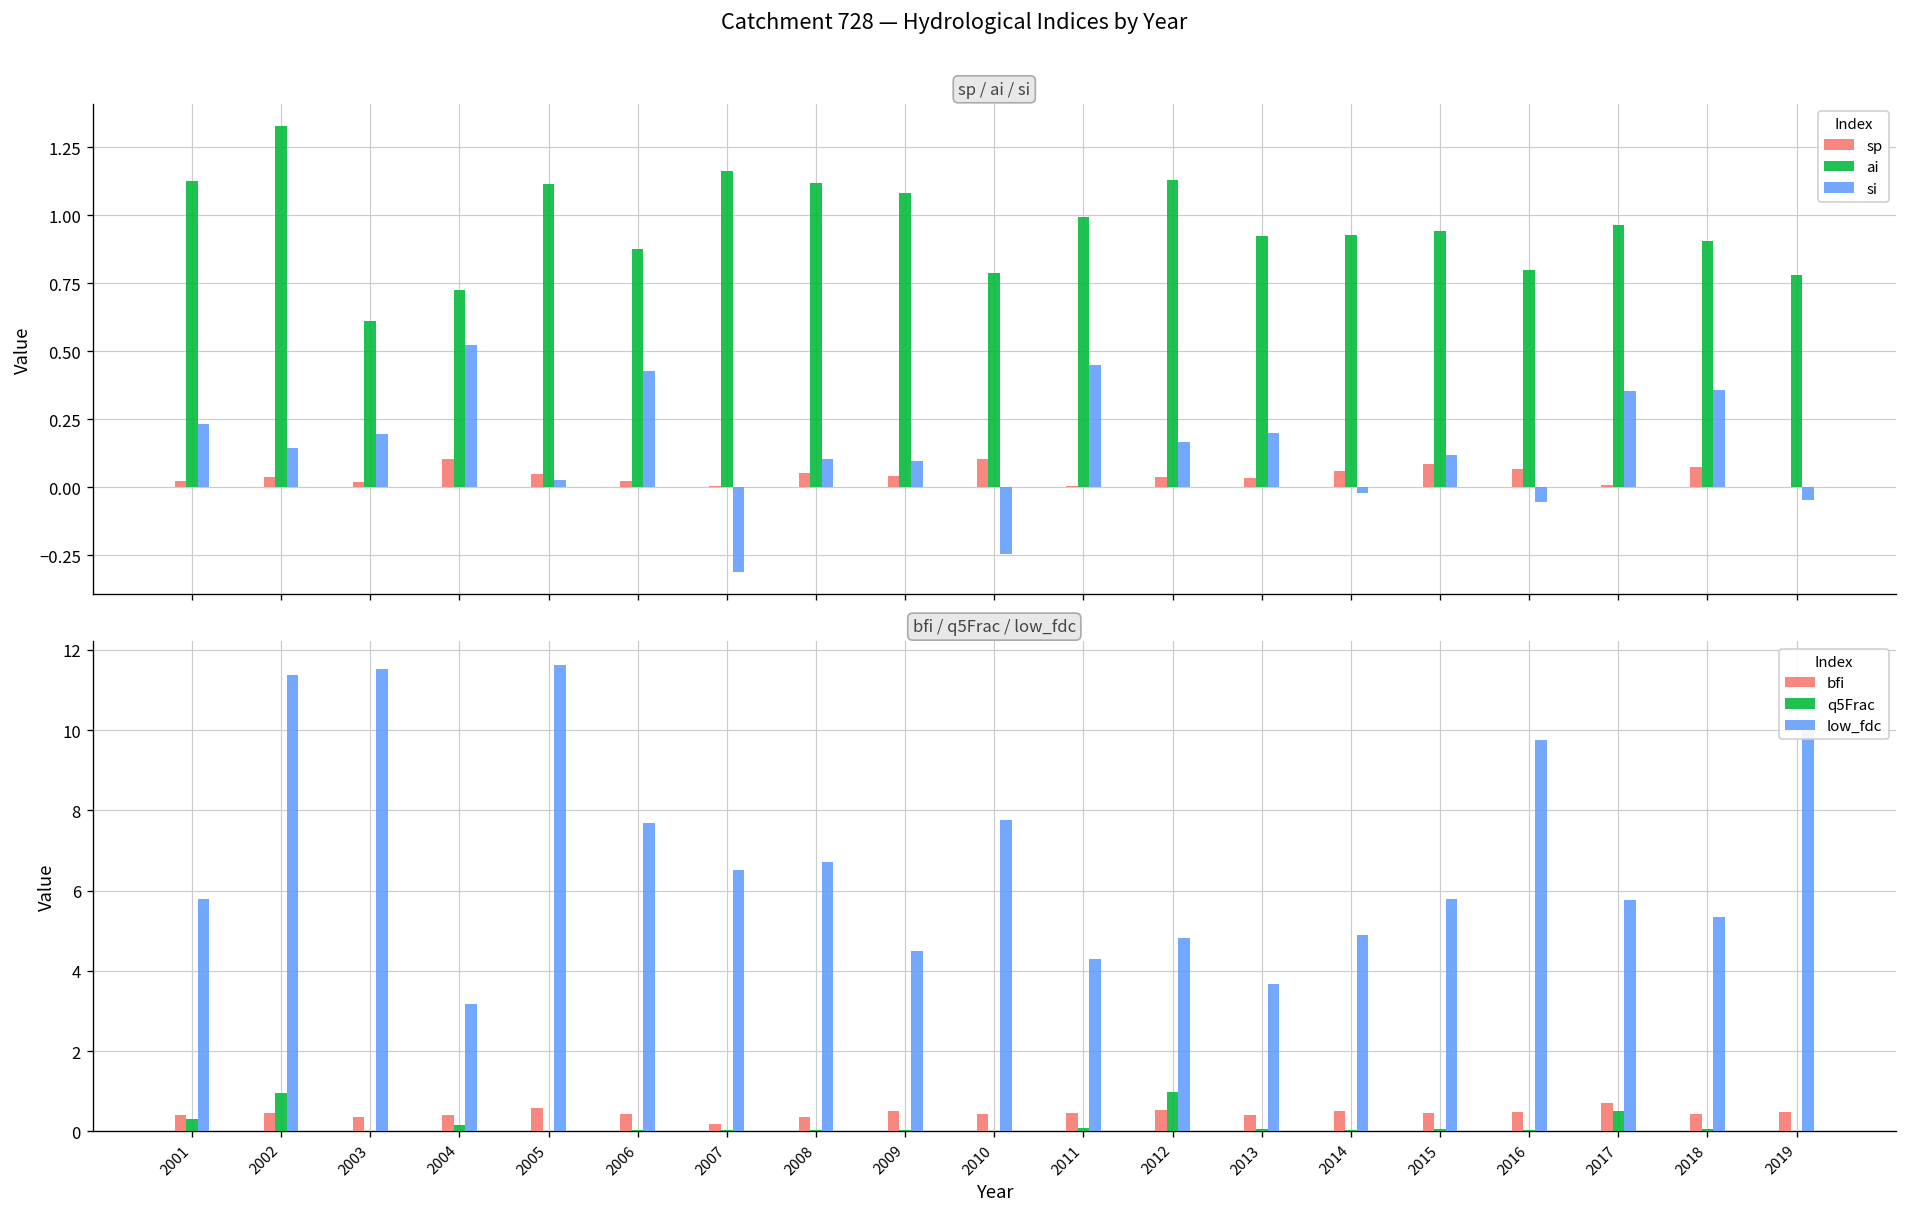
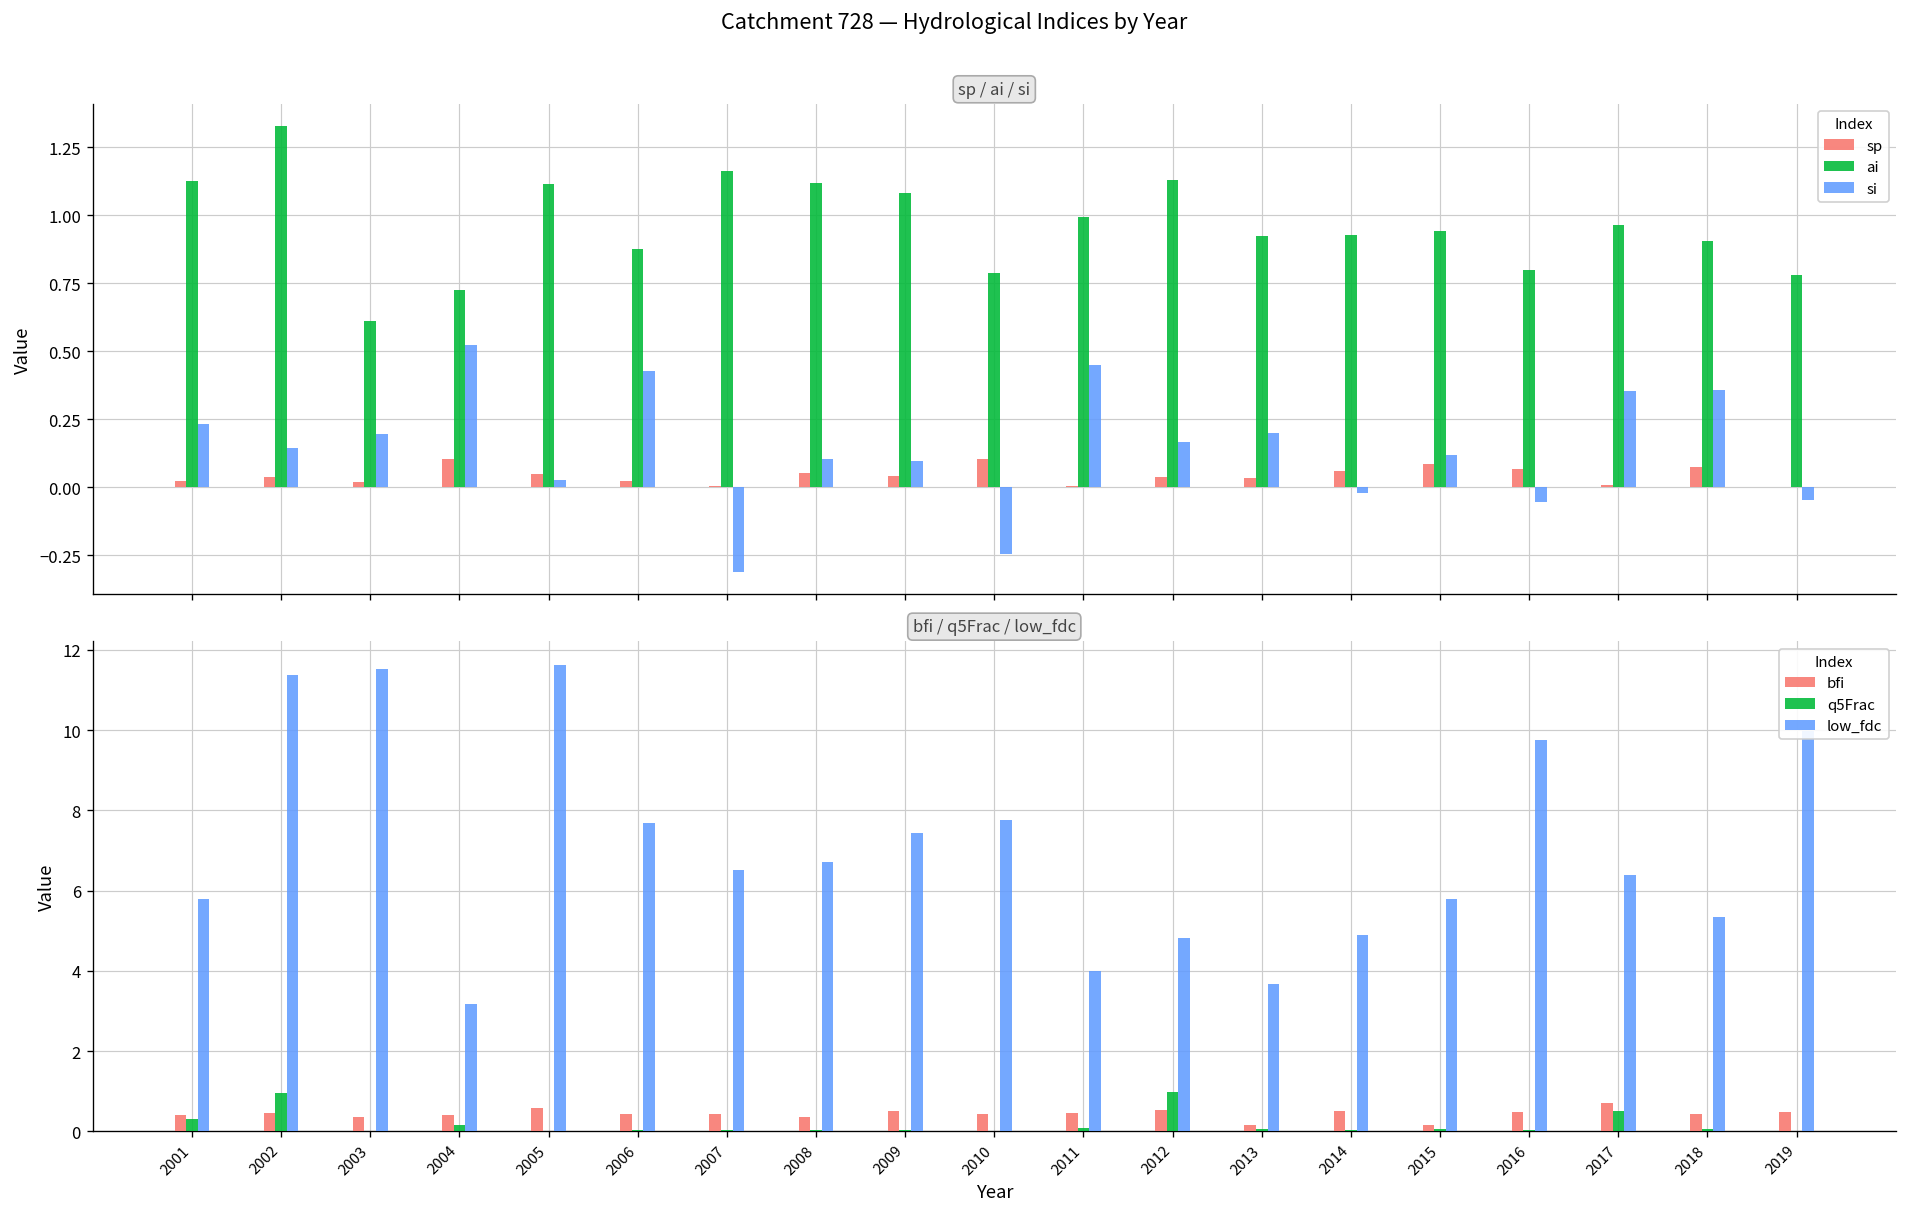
  {
    "bfi / q5Frac / low_fdc": {
      "bfi": {
        "2001": 0.4,
        "2002": 0.5,
        "2003": 0.4,
        "2004": 0.4,
        "2005": 0.6,
        "2006": 0.4,
-       "2007": 0.2,
+       "2007": 0.4,
        "2008": 0.4,
        "2009": 0.5,
        "2010": 0.4,
        "2011": 0.5,
        "2012": 0.5,
-       "2013": 0.4,
+       "2013": 0.2,
        "2014": 0.5,
-       "2015": 0.5,
+       "2015": 0.2,
        "2016": 0.5,
        "2017": 0.7,
        "2018": 0.4,
        "2019": 0.5
      },
      "q5Frac": {
        "2001": 0.3,
        "2002": 1.0,
        "2004": 0.2,
        "2011": 0.1,
        "2012": 1.0,
        "2017": 0.5
      },
      "low_fdc": {
        "2001": 5.8,
        "2002": 11.4,
        "2003": 11.5,
        "2004": 3.2,
        "2005": 11.6,
        "2006": 7.7,
        "2007": 6.5,
        "2008": 6.7,
-       "2009": 4.5,
+       "2009": 7.4,
        "2010": 7.7,
-       "2011": 4.3,
+       "2011": 4.0,
        "2012": 4.8,
        "2013": 3.7,
        "2014": 4.9,
        "2015": 5.8,
        "2016": 9.8,
-       "2017": 5.8,
+       "2017": 6.4,
        "2018": 5.3
      }
    }
  }
